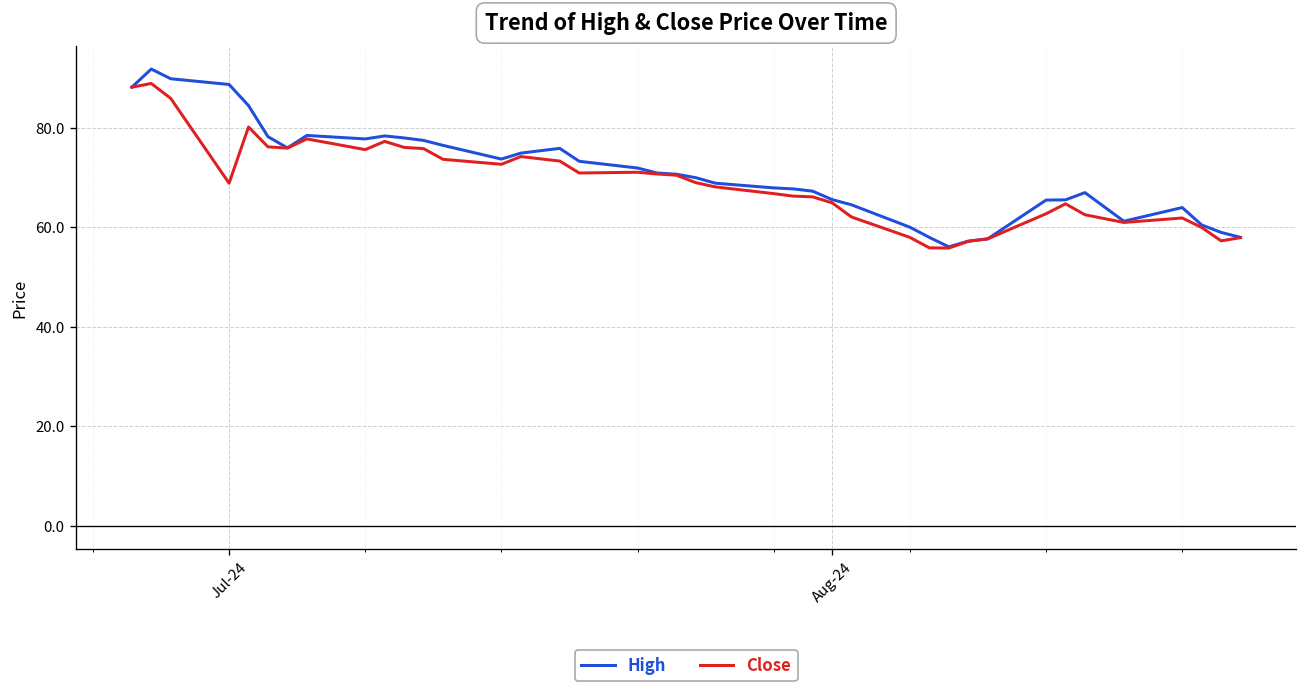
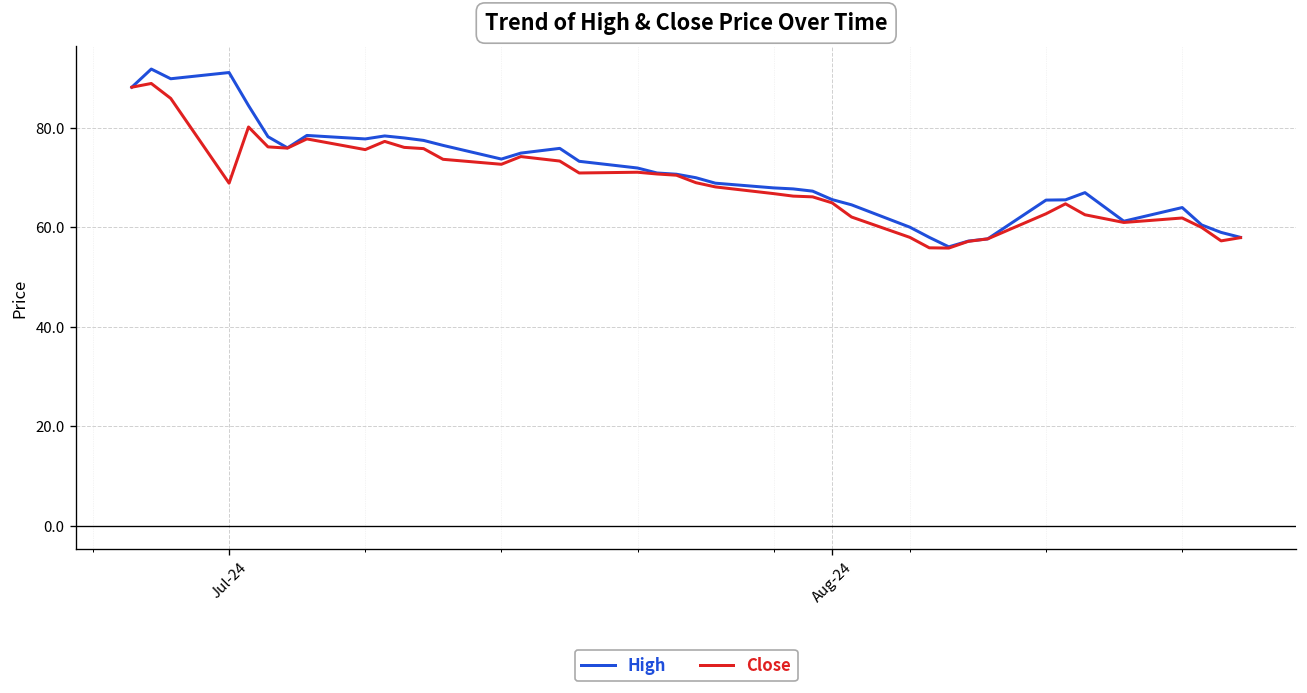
  {
    "High": {
-     "Jul-24": 89,
+     "Jul-24": 91,
      "Aug-24": 66
    },
    "Close": {
      "Jul-24": 69,
      "Aug-24": 65
    }
  }
